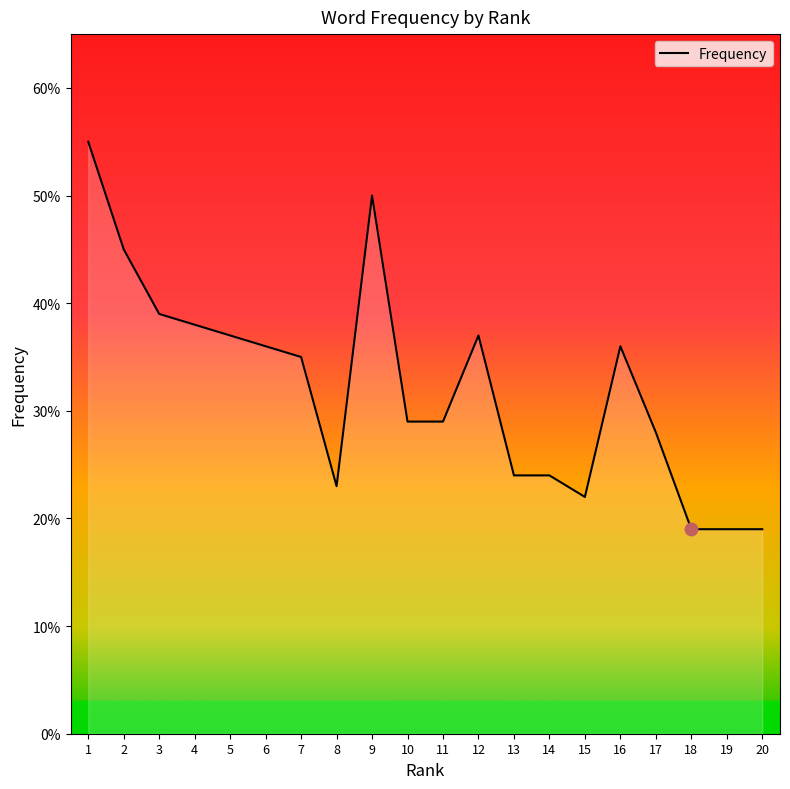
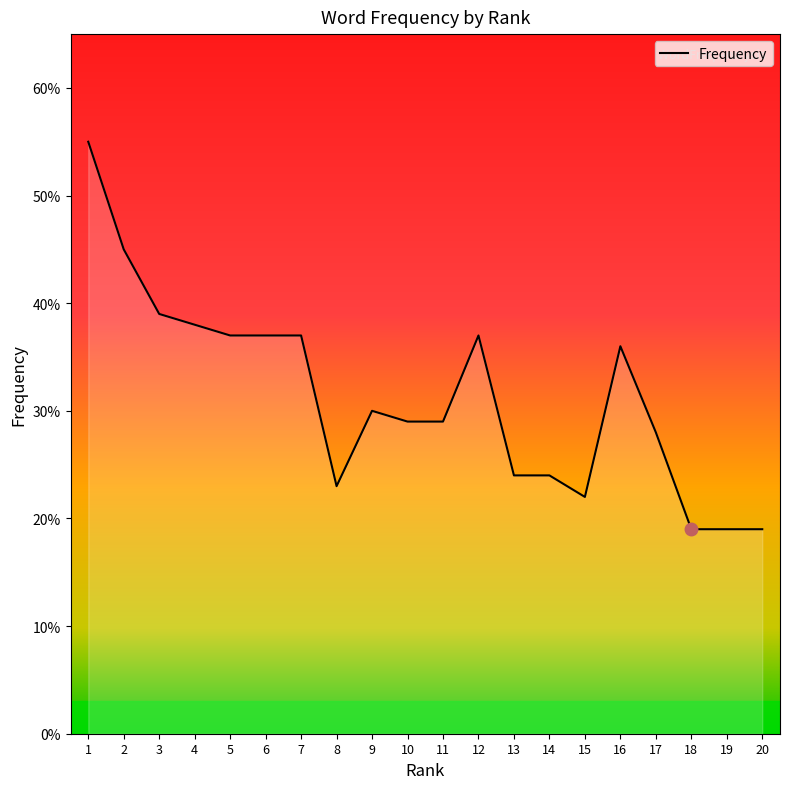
  {
    "Frequency": {
      "1": "55.0%",
      "2": "45.0%",
      "3": "39.0%",
      "4": "38.0%",
      "5": "37.0%",
-     "6": "36.0%",
-     "7": "35.0%",
+     "6": "37.0%",
+     "7": "37.0%",
      "8": "23.0%",
-     "9": "50.0%",
+     "9": "30.0%",
      "10": "29.0%",
      "11": "29.0%",
      "12": "37.0%",
      "13": "24.0%",
      "14": "24.0%",
      "15": "22.0%",
      "16": "36.0%",
      "17": "28.0%",
      "19": "19.0%",
      "20": "19.0%"
    }
  }
